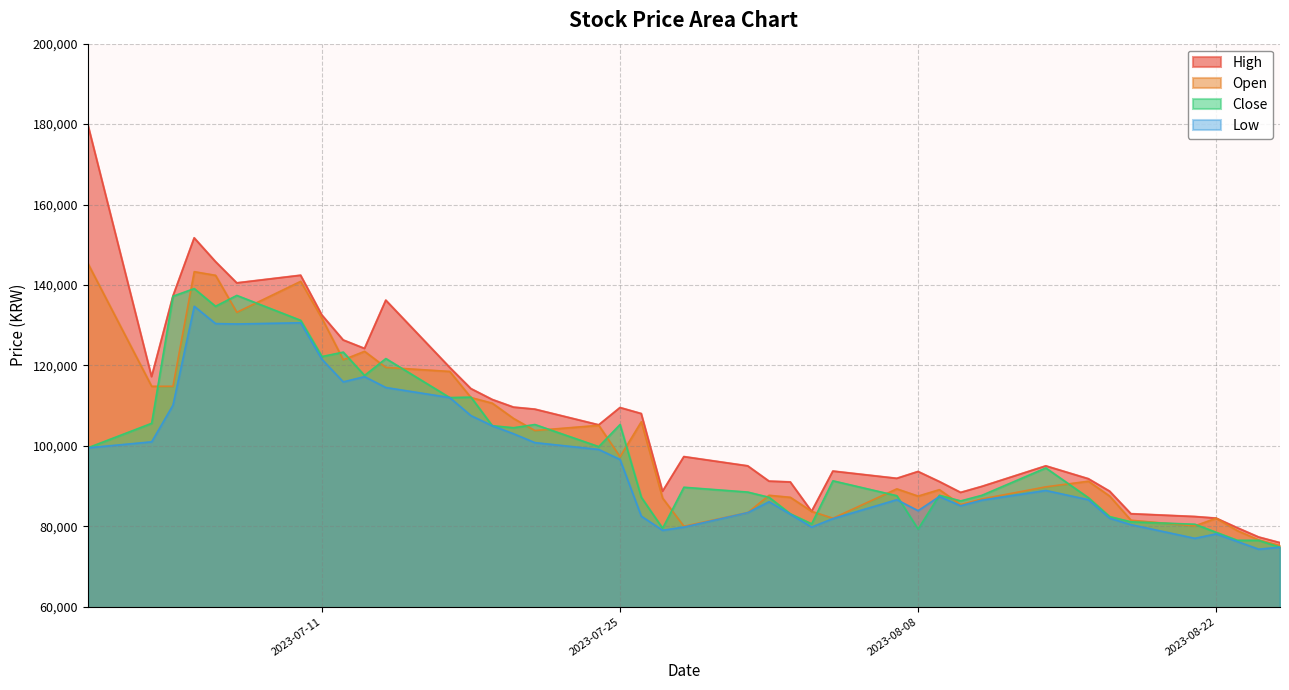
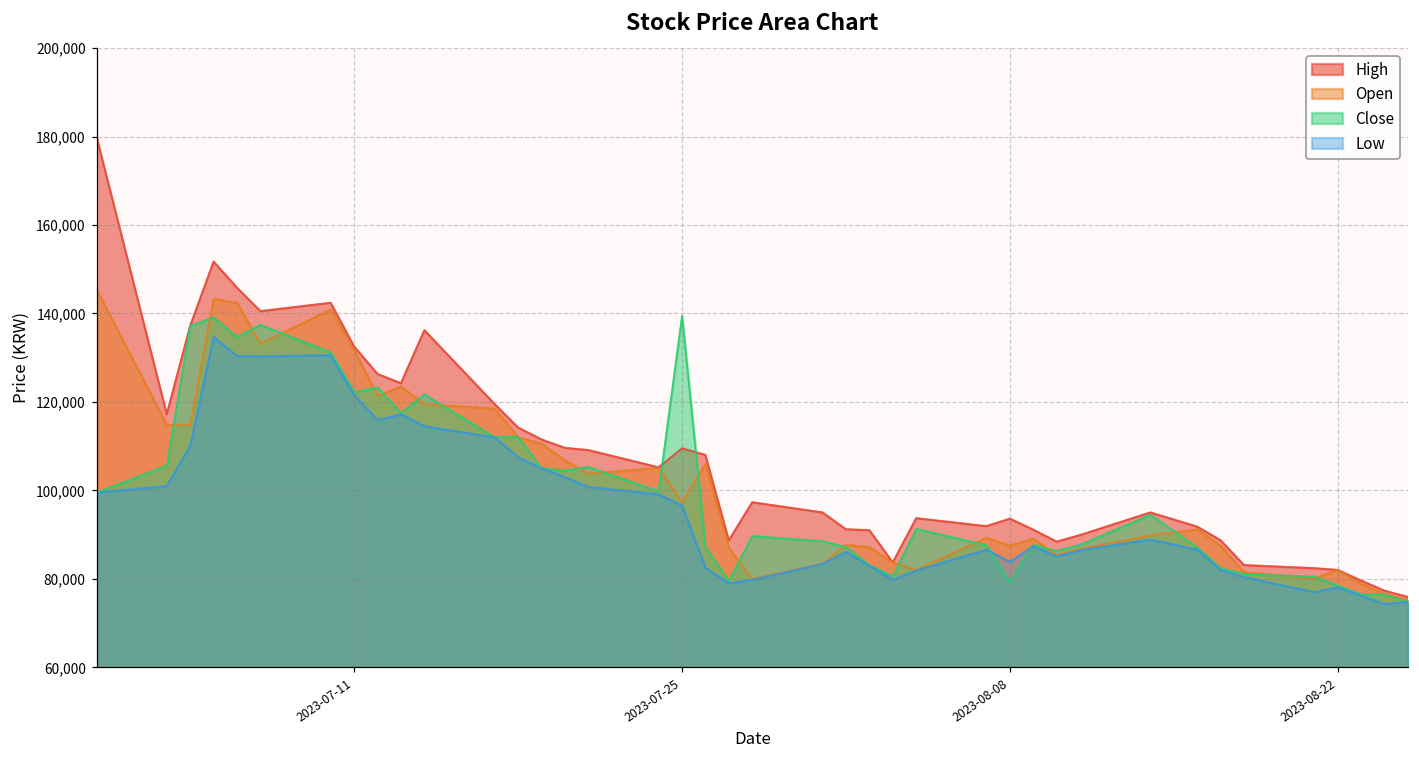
  {
    "Close": {
      "2023-07-11": "122,000",
-     "2023-07-25": "105,000",
+     "2023-07-25": "139,000",
      "2023-08-08": "79,000"
    },
    "Low": {
      "2023-07-11": "122,000",
      "2023-07-25": "97,000",
      "2023-08-08": "84,000"
    }
  }
